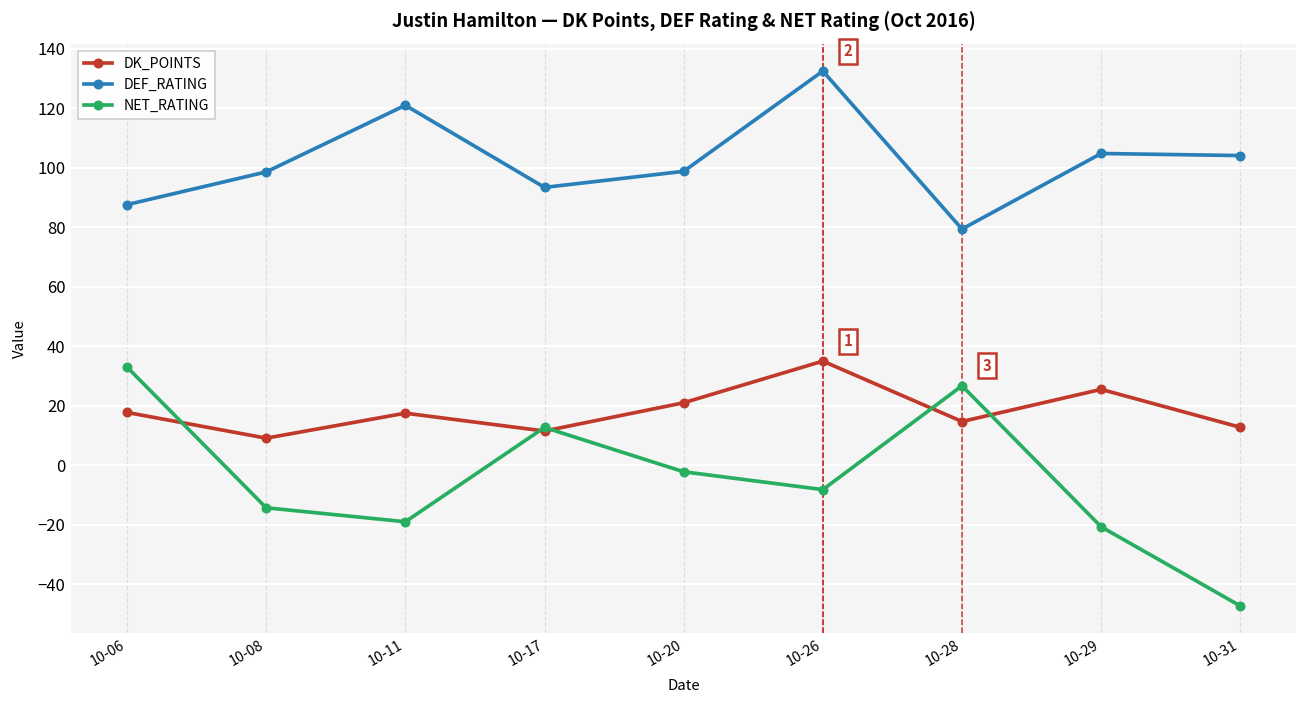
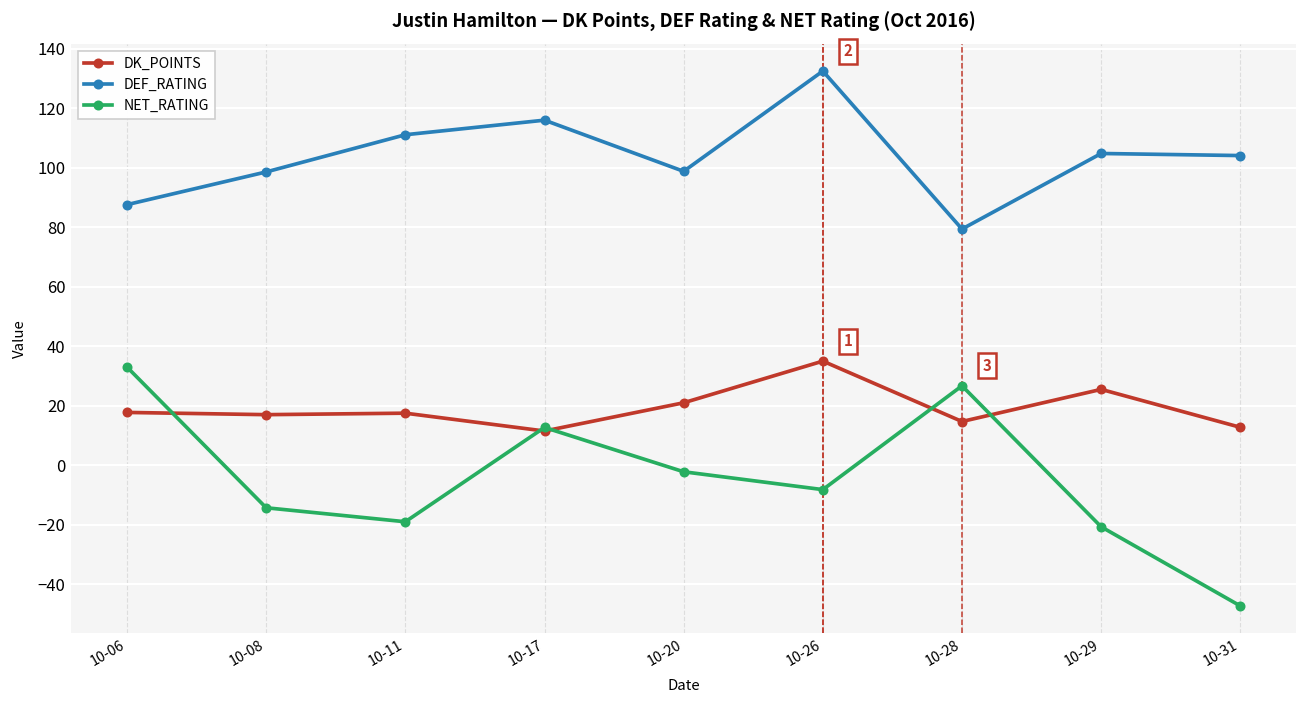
  {
    "DK_POINTS": {
      "10-06": 18,
-     "10-08": 9,
+     "10-08": 17,
      "10-11": 18,
      "10-17": 12,
      "10-20": 21,
      "10-28": 15,
      "10-29": 26,
      "10-31": 13
    },
    "DEF_RATING": {
      "10-06": 88,
      "10-08": 99,
-     "10-11": 121,
-     "10-17": 93,
+     "10-11": 111,
+     "10-17": 116,
      "10-20": 99,
      "10-28": 79,
      "10-29": 105,
      "10-31": 104
    },
    "NET_RATING": {
      "10-06": 33,
      "10-08": -14,
      "10-11": -19,
      "10-17": 13,
      "10-20": -2,
      "10-26": -8,
      "10-29": -21,
      "10-31": -47
    }
  }
